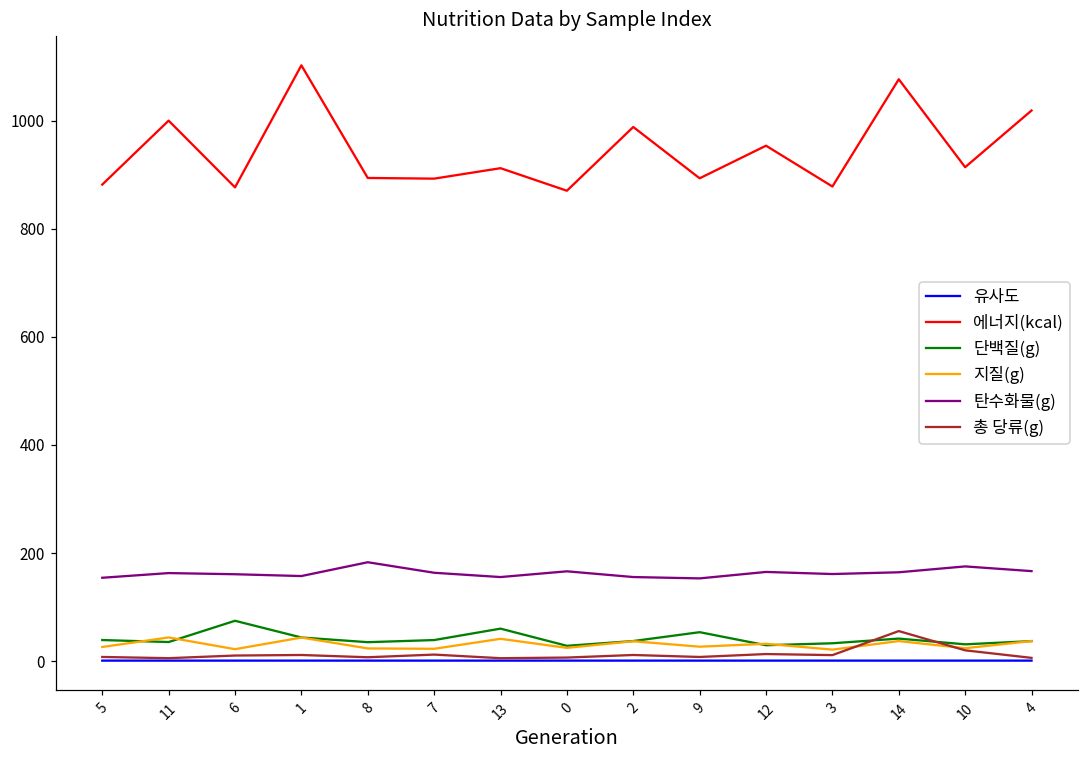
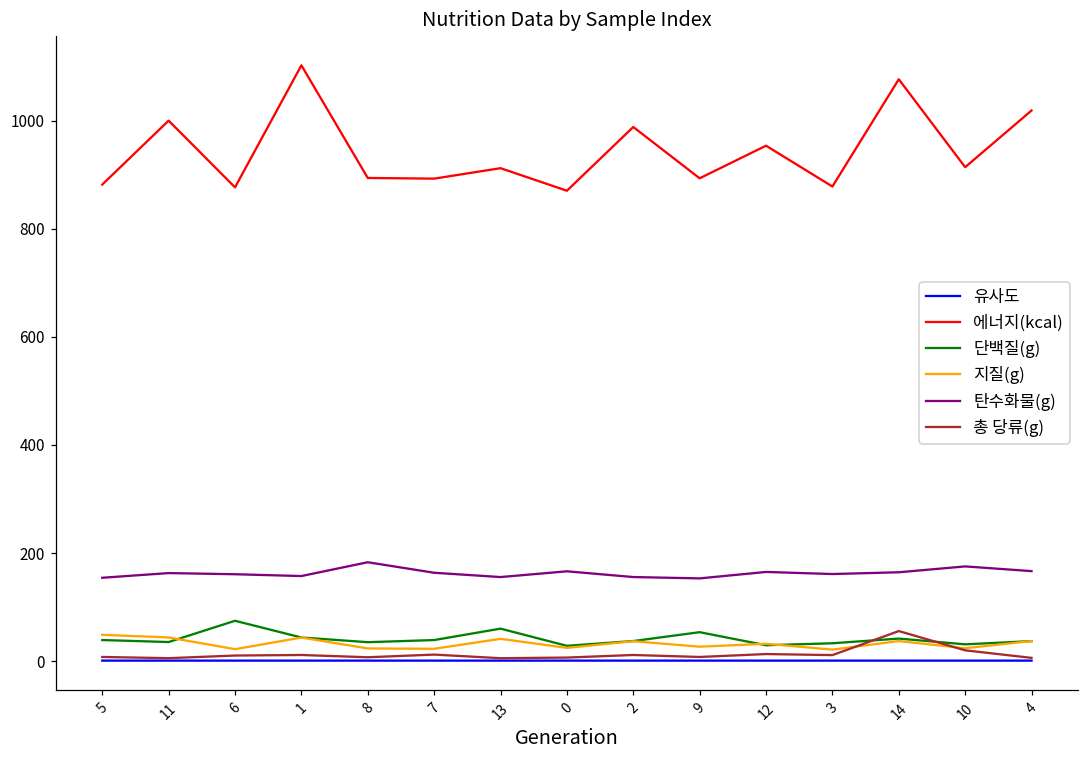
  {
    "유사도": {
      "5": 0,
      "6": 0,
      "1": 0,
      "8": 0,
      "7": 0,
      "0": 0,
      "2": 0,
      "9": 0,
      "12": 0,
      "3": 0,
      "14": 0,
      "10": 0
    },
    "에너지(kcal)": {
      "5": 880,
      "11": 1000,
      "6": 880,
      "1": 1100,
      "8": 890,
      "7": 890,
      "13": 910,
      "0": 870,
      "2": 990,
      "9": 890,
      "12": 950,
      "3": 880,
      "14": 1080,
      "10": 910,
      "4": 1020
    },
    "단백질(g)": {
      "5": 40,
      "11": 40,
      "6": 70,
      "8": 40,
      "7": 40,
      "13": 60,
      "9": 50,
      "3": 30,
      "10": 30
    },
    "지질(g)": {
-     "5": 30,
+     "5": 50,
      "11": 40,
      "6": 20,
      "8": 20,
      "7": 20,
      "13": 40,
      "9": 30,
      "3": 20
    },
    "탄수화물(g)": {
      "5": 150,
      "11": 160,
      "6": 160,
      "1": 160,
      "8": 180,
      "7": 160,
      "13": 160,
      "0": 170,
      "2": 160,
      "9": 150,
      "12": 170,
      "3": 160,
      "14": 160,
      "10": 180,
      "4": 170
    },
    "총 당류(g)": {
      "5": 10,
      "6": 10,
      "1": 10,
      "8": 10,
      "7": 10,
      "0": 10,
      "2": 10,
      "9": 10,
      "12": 10,
      "3": 10,
      "14": 60
    }
  }
